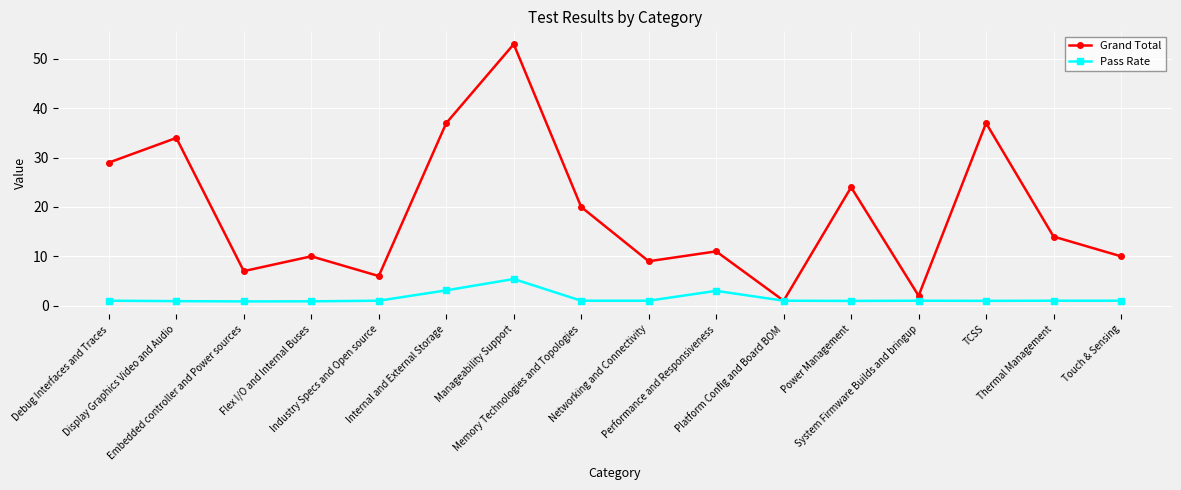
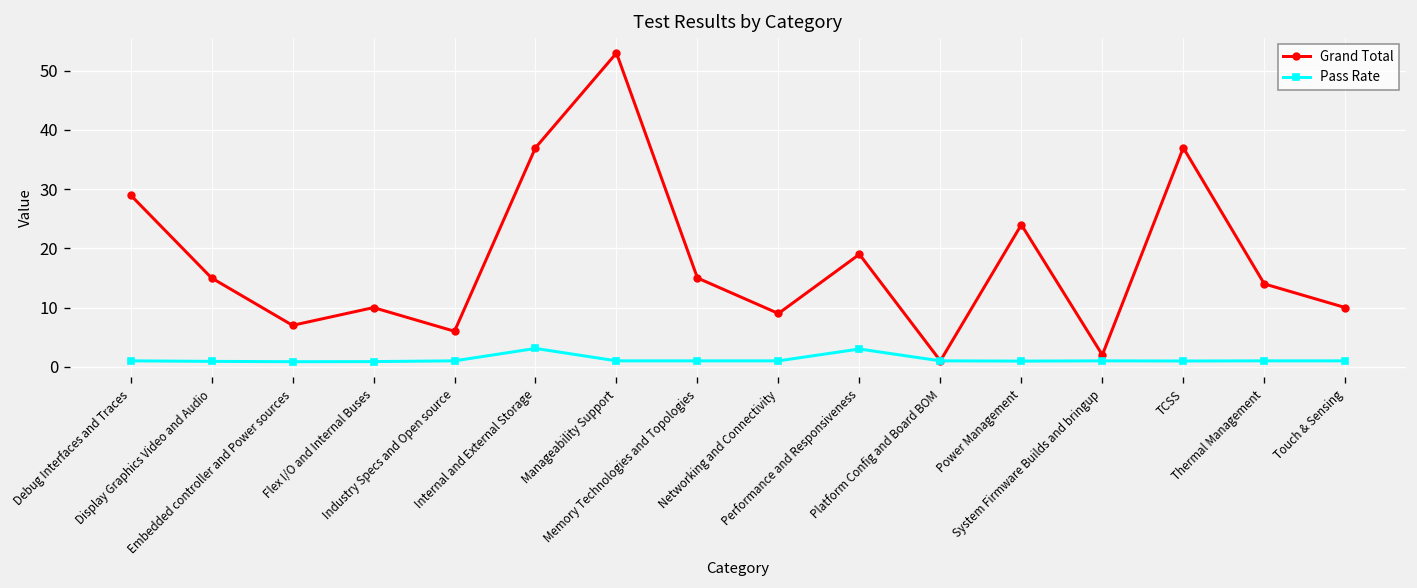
  {
    "Grand Total": {
      "Debug Interfaces and Traces": 29,
-     "Display Graphics Video and Audio": 34,
+     "Display Graphics Video and Audio": 15,
      "Embedded controller and Power sources": 7,
      "Flex I/O and Internal Buses": 10,
      "Industry Specs and Open source": 6,
      "Internal and External Storage": 37,
      "Manageability Support": 53,
-     "Memory Technologies and Topologies": 20,
+     "Memory Technologies and Topologies": 15,
      "Networking and Connectivity": 9,
-     "Performance and Responsiveness": 11,
+     "Performance and Responsiveness": 19,
      "Power Management": 24,
      "System Firmware Builds and bringup": 2,
      "TCSS": 37,
      "Thermal Management": 14,
      "Touch & Sensing": 10
    },
    "Pass Rate": {
      "Debug Interfaces and Traces": 1,
      "Display Graphics Video and Audio": 1,
      "Embedded controller and Power sources": 1,
      "Flex I/O and Internal Buses": 1,
      "Industry Specs and Open source": 1,
      "Internal and External Storage": 3,
-     "Manageability Support": 5,
+     "Manageability Support": 1,
      "Memory Technologies and Topologies": 1,
      "Networking and Connectivity": 1,
      "Performance and Responsiveness": 3,
      "Power Management": 1,
      "System Firmware Builds and bringup": 1,
      "TCSS": 1,
      "Thermal Management": 1,
      "Touch & Sensing": 1
    }
  }
